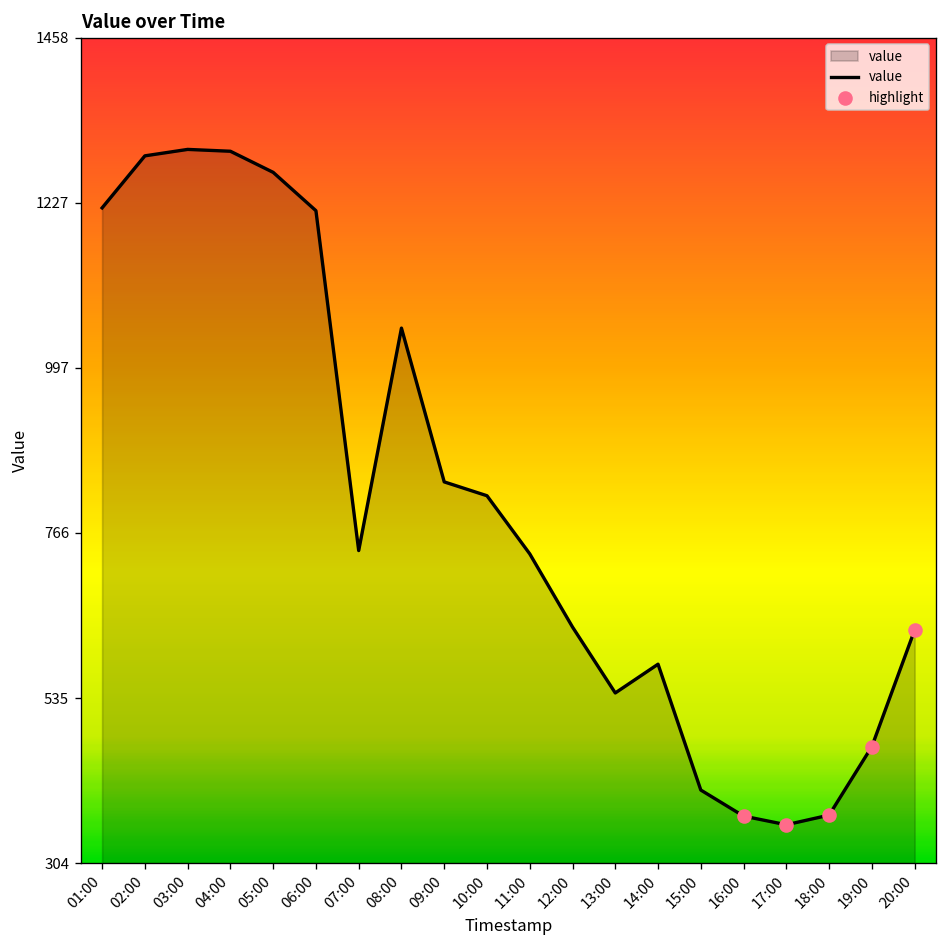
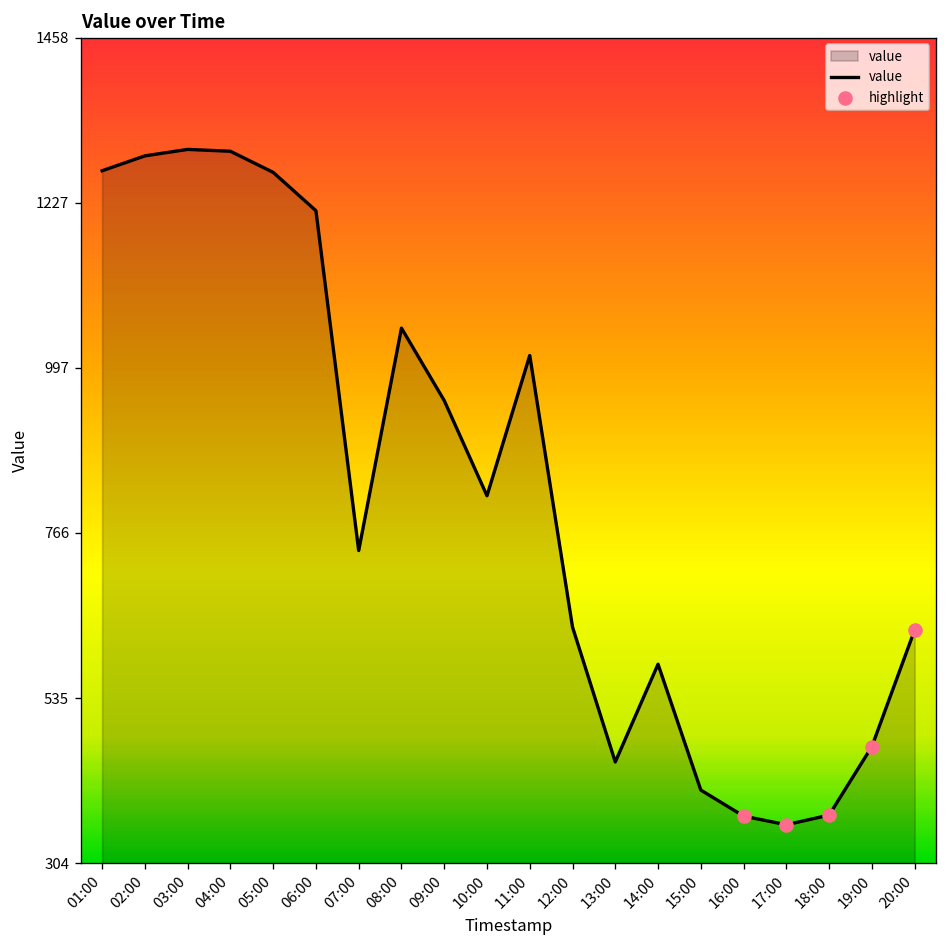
  {
    "value": {
-     "01:00": 1220,
+     "01:00": 1270,
      "02:00": 1290,
      "03:00": 1300,
      "04:00": 1300,
      "05:00": 1270,
      "06:00": 1220,
      "07:00": 740,
      "08:00": 1050,
-     "09:00": 840,
+     "09:00": 950,
      "10:00": 820,
-     "11:00": 740,
+     "11:00": 1010,
      "12:00": 630,
-     "13:00": 540,
+     "13:00": 450,
      "14:00": 580,
      "15:00": 410
    }
  }
